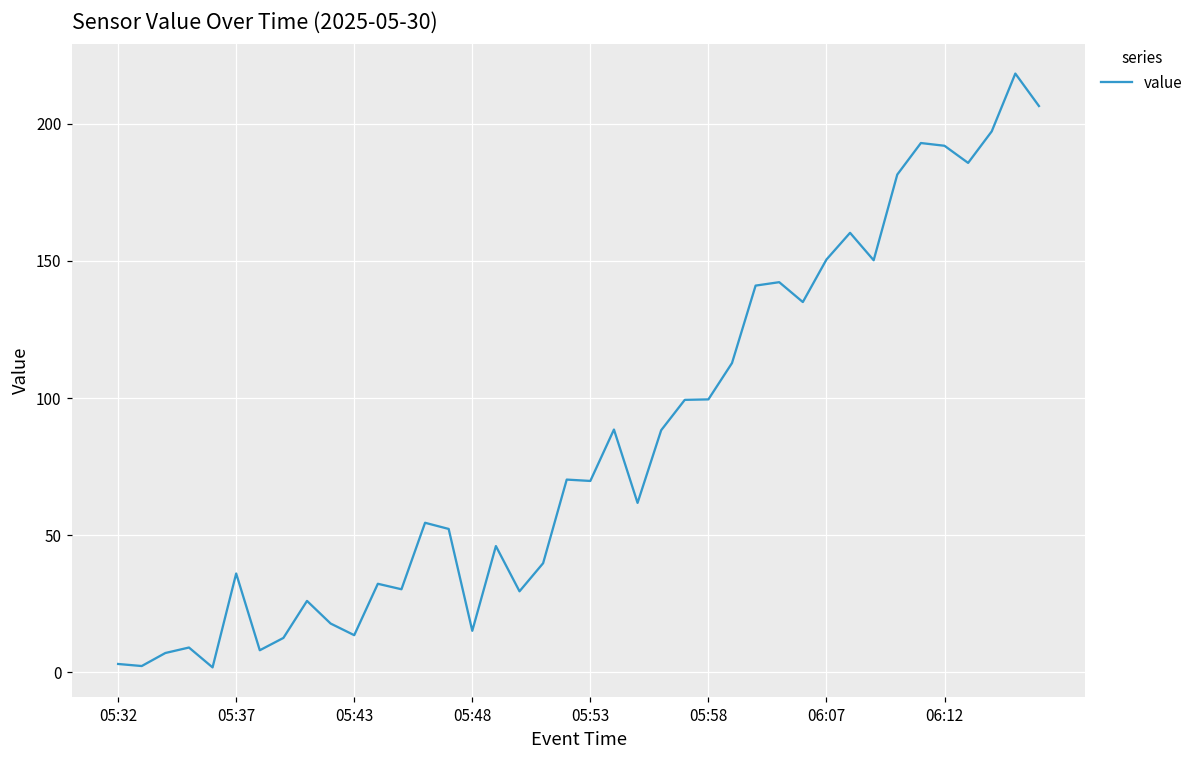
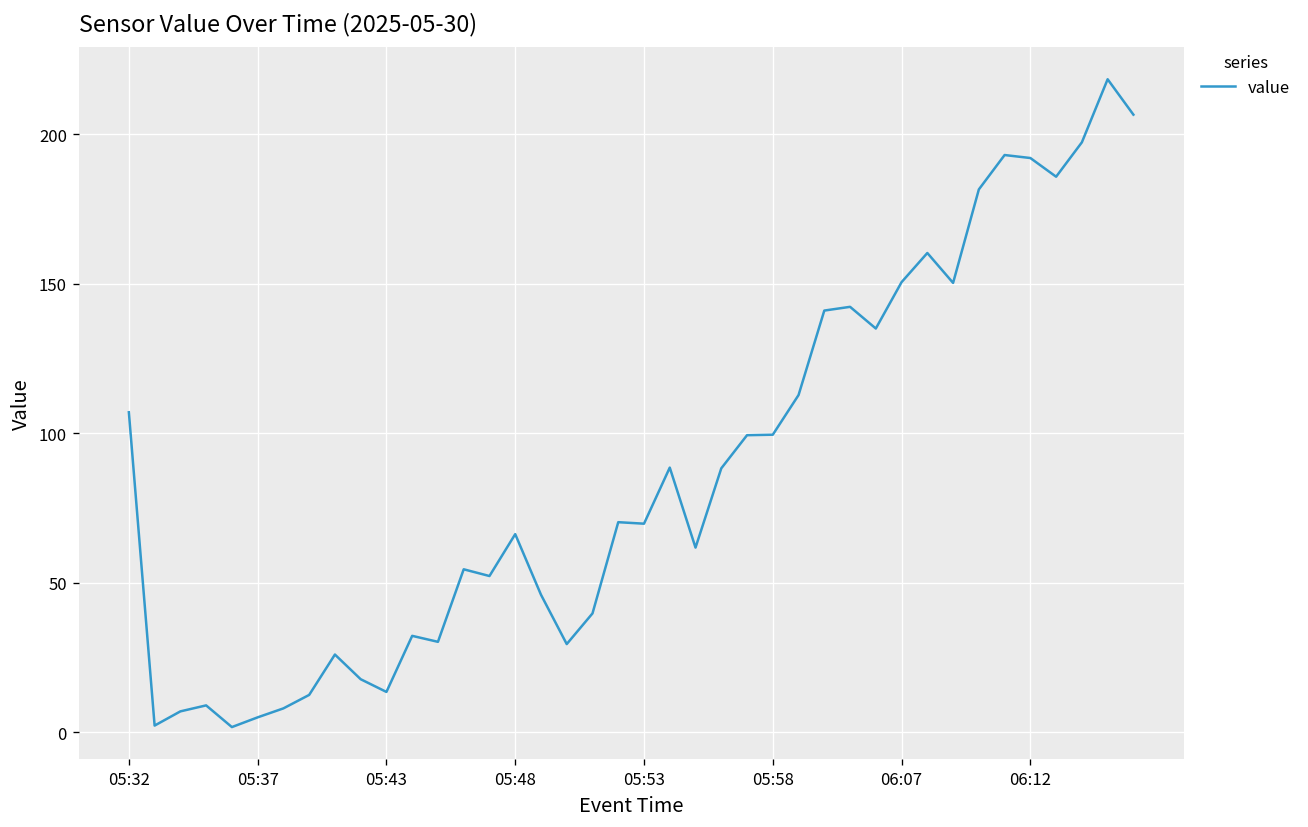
  {
-   "05:32": 3,
-   "05:37": 36,
+   "05:32": 107,
+   "05:37": 5,
    "05:43": 14,
-   "05:48": 15,
+   "05:48": 66,
    "05:53": 70,
    "05:58": 100,
    "06:07": 151,
    "06:12": 192
  }
